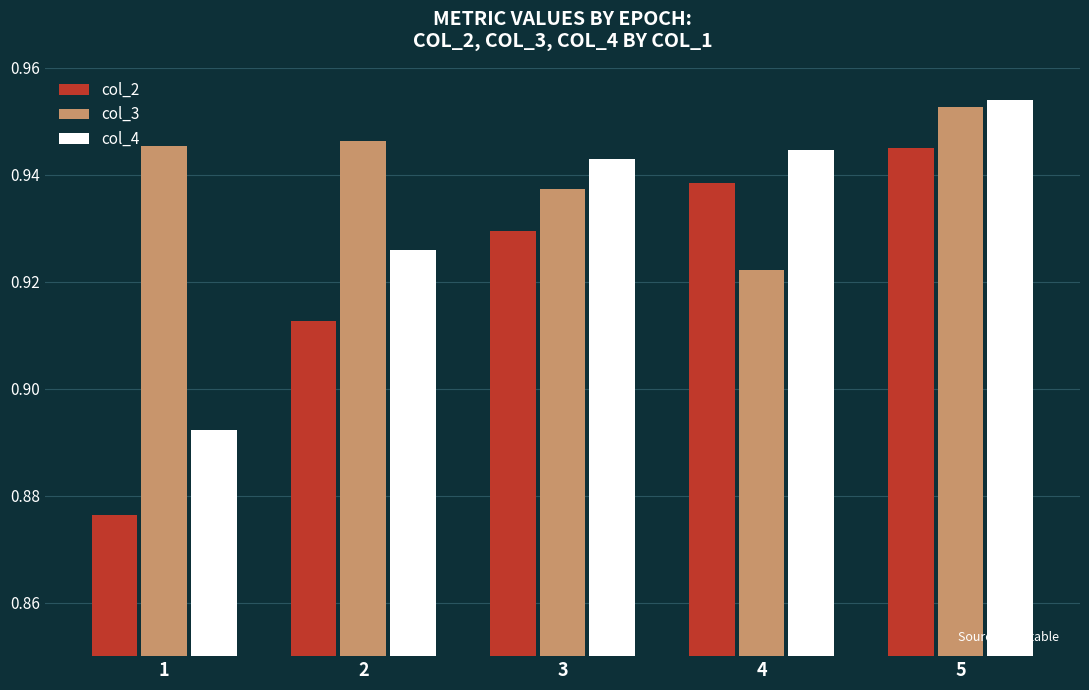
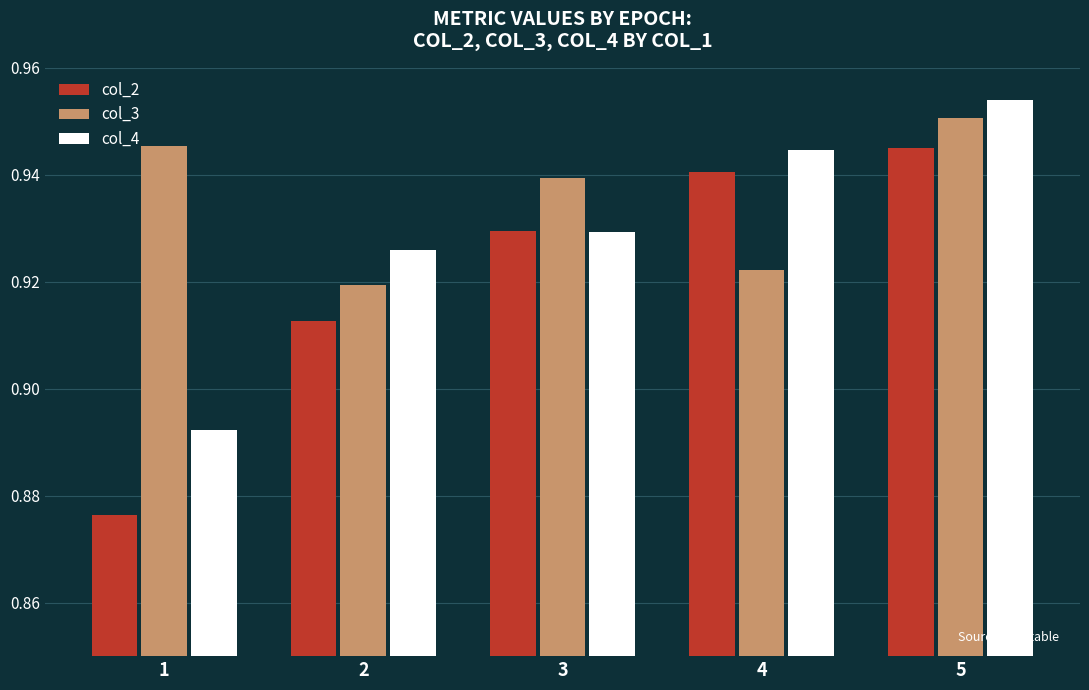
  {
    "col_2": {
      "1": 0.876,
      "2": 0.913,
      "3": 0.929,
-     "4": 0.939,
+     "4": 0.941,
      "5": 0.945
    },
    "col_3": {
      "1": 0.945,
-     "2": 0.946,
-     "3": 0.937,
+     "2": 0.919,
+     "3": 0.939,
      "4": 0.922,
-     "5": 0.953
+     "5": 0.951
    },
    "col_4": {
      "1": 0.892,
      "2": 0.926,
-     "3": 0.943,
+     "3": 0.929,
      "4": 0.945,
      "5": 0.954
    }
  }
